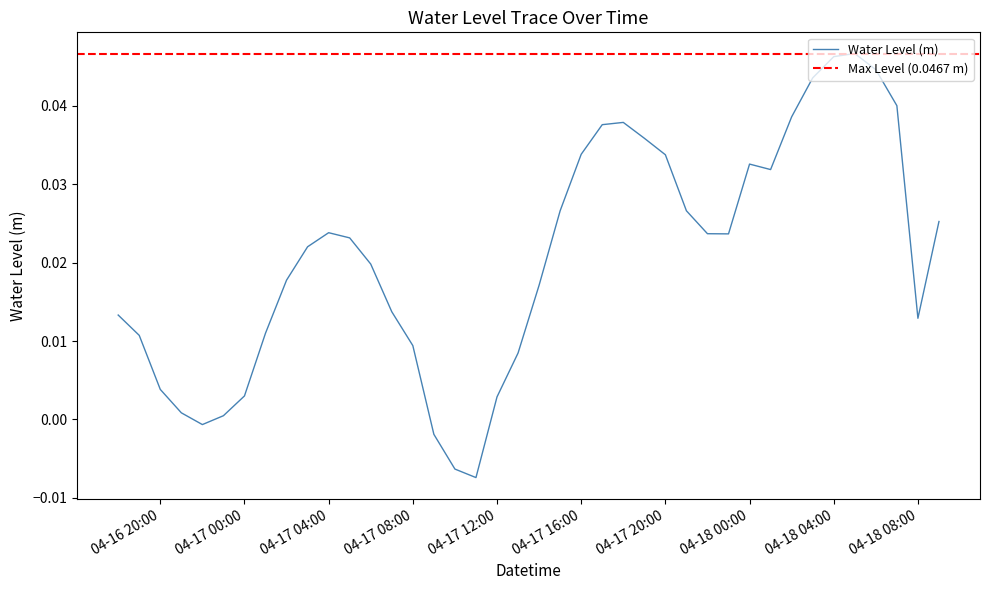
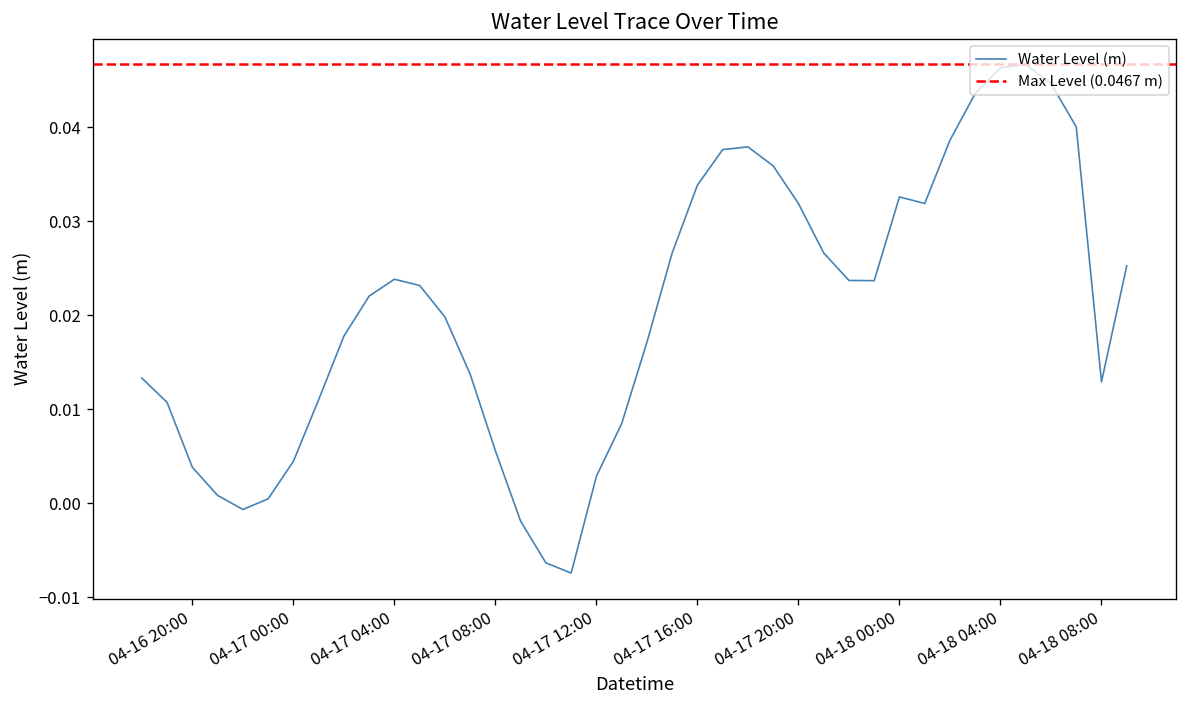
  {
    "04-16 20:00": 0.004,
-   "04-17 00:00": 0.003,
+   "04-17 00:00": 0.004,
    "04-17 04:00": 0.024,
-   "04-17 08:00": 0.009,
+   "04-17 08:00": 0.006,
    "04-17 12:00": 0.003,
    "04-17 16:00": 0.034,
-   "04-17 20:00": 0.034,
+   "04-17 20:00": 0.032,
    "04-18 00:00": 0.033,
    "04-18 08:00": 0.013
  }
